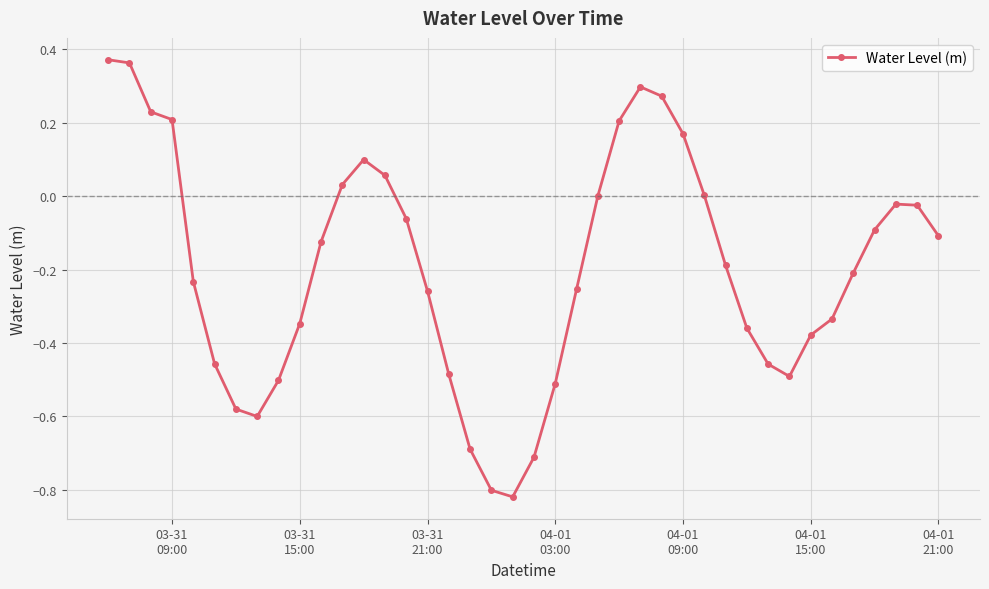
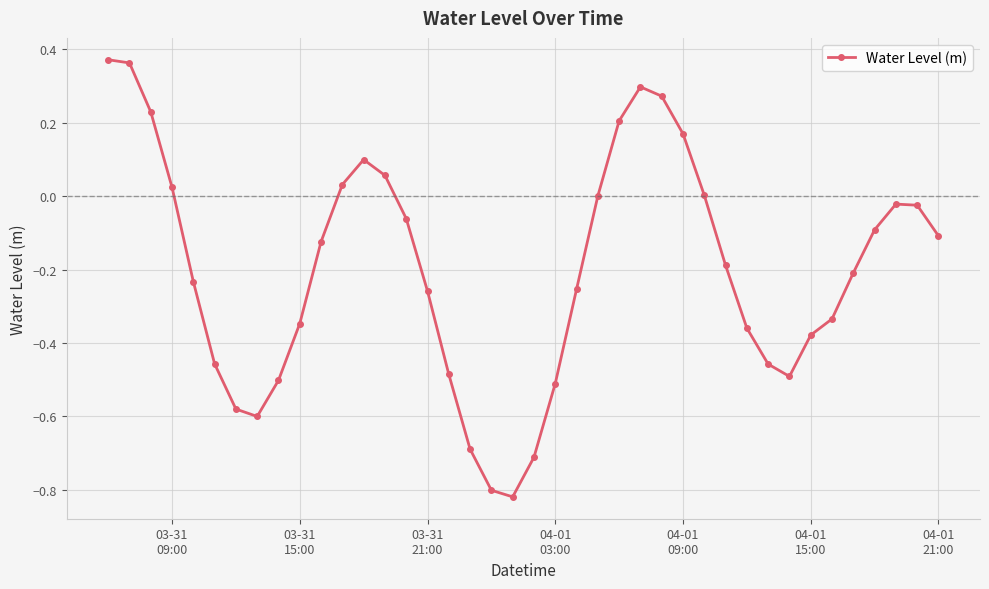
  {
-   "03-31 09:00": 0.21,
+   "03-31 09:00": 0.02,
    "03-31 15:00": -0.35,
    "03-31 21:00": -0.26,
    "04-01 03:00": -0.51,
    "04-01 09:00": 0.17,
    "04-01 15:00": -0.38,
    "04-01 21:00": -0.11
  }
